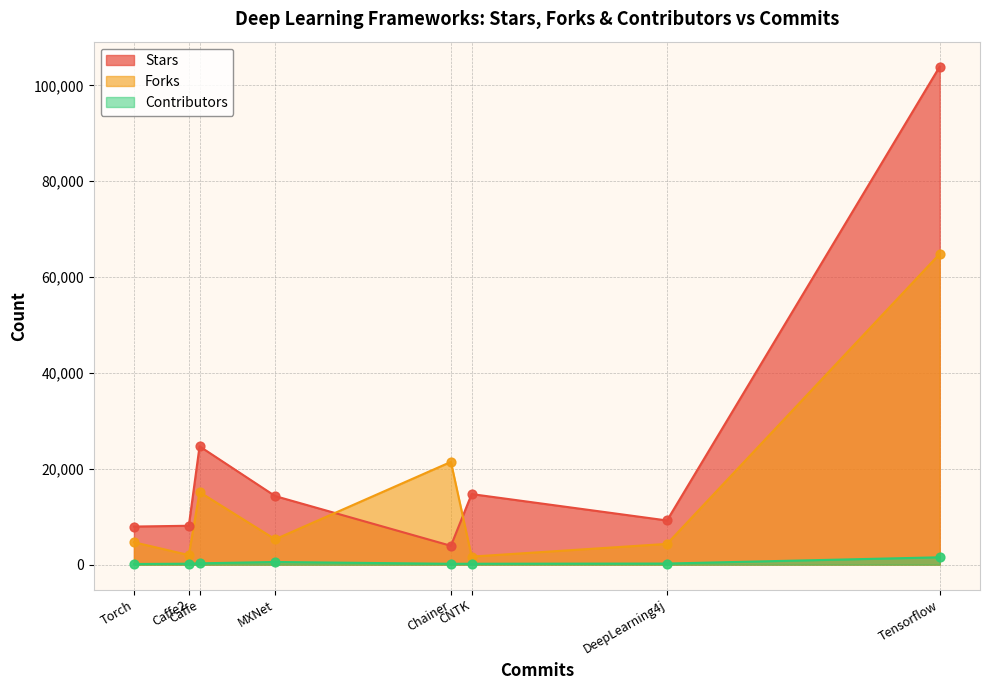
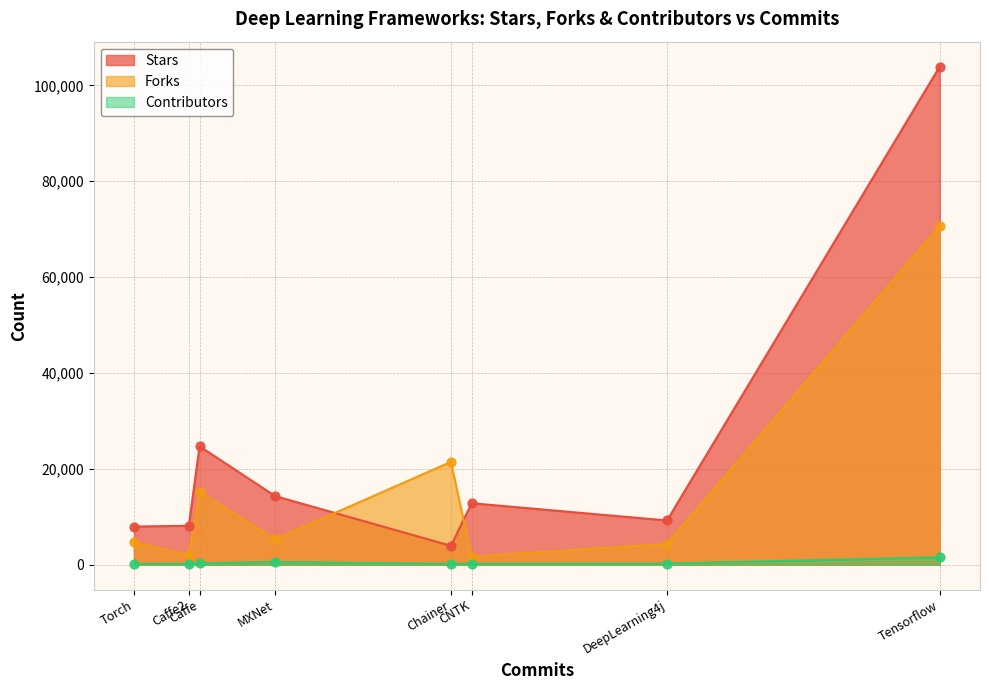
  {
    "Stars": {
      "Torch": "8,000",
      "Caffe2": "8,000",
      "Caffe": "25,000",
      "MXNet": "14,000",
      "Chainer": "4,000",
-     "CNTK": "15,000",
+     "CNTK": "13,000",
      "DeepLearning4j": "9,000",
      "Tensorflow": "104,000"
    },
    "Forks": {
      "Torch": "5,000",
      "Caffe2": "2,000",
      "Caffe": "15,000",
      "MXNet": "5,000",
      "Chainer": "21,000",
      "CNTK": "2,000",
      "DeepLearning4j": "4,000",
-     "Tensorflow": "65,000"
+     "Tensorflow": "71,000"
    },
    "Contributors": {
      "Torch": "0",
      "Caffe2": "0",
      "Caffe": "0",
      "MXNet": "1,000",
      "Chainer": "0",
      "CNTK": "0",
      "DeepLearning4j": "0",
      "Tensorflow": "2,000"
    }
  }
